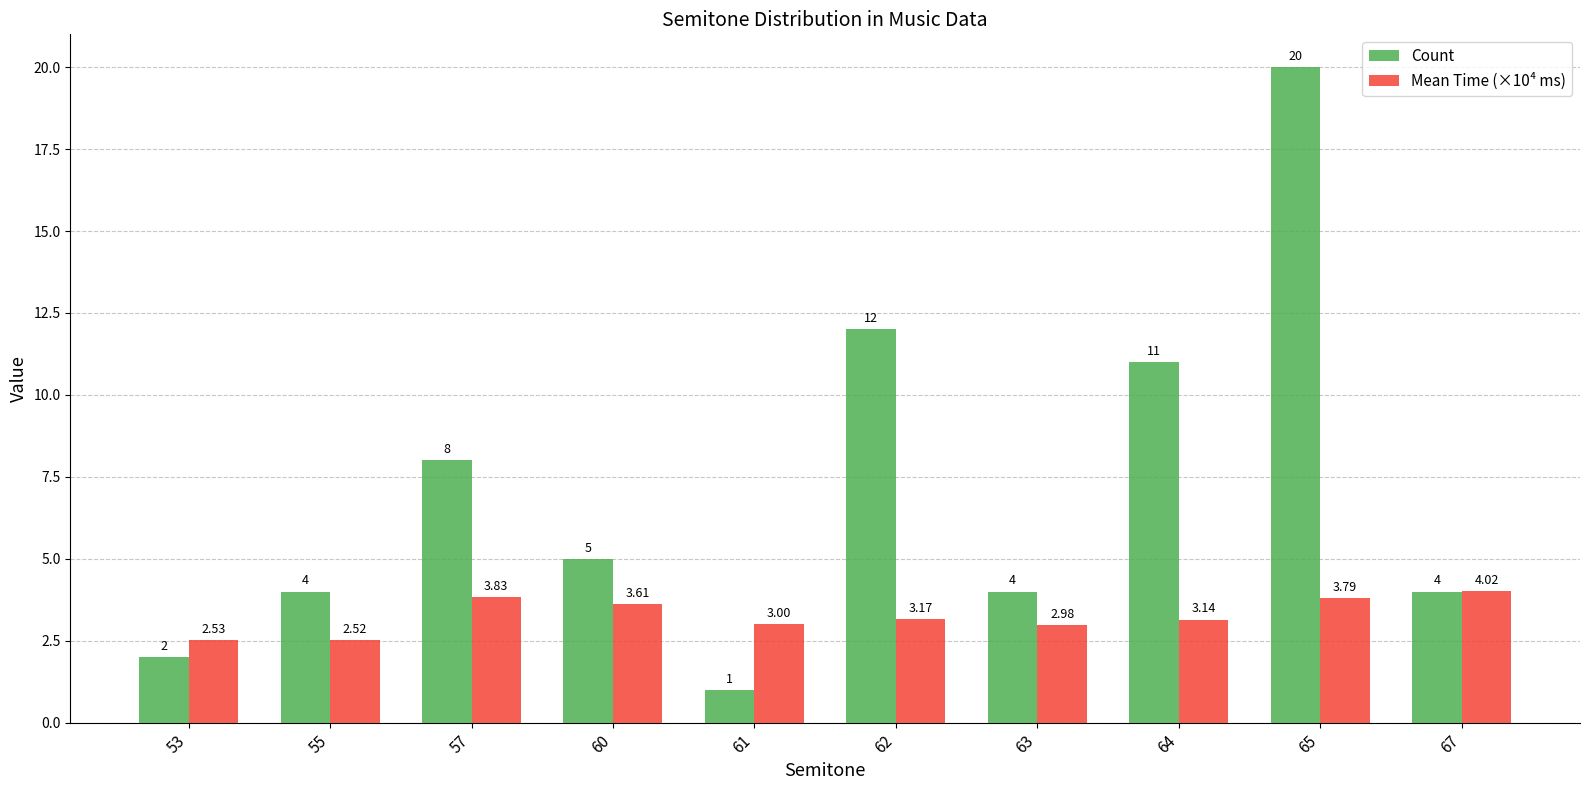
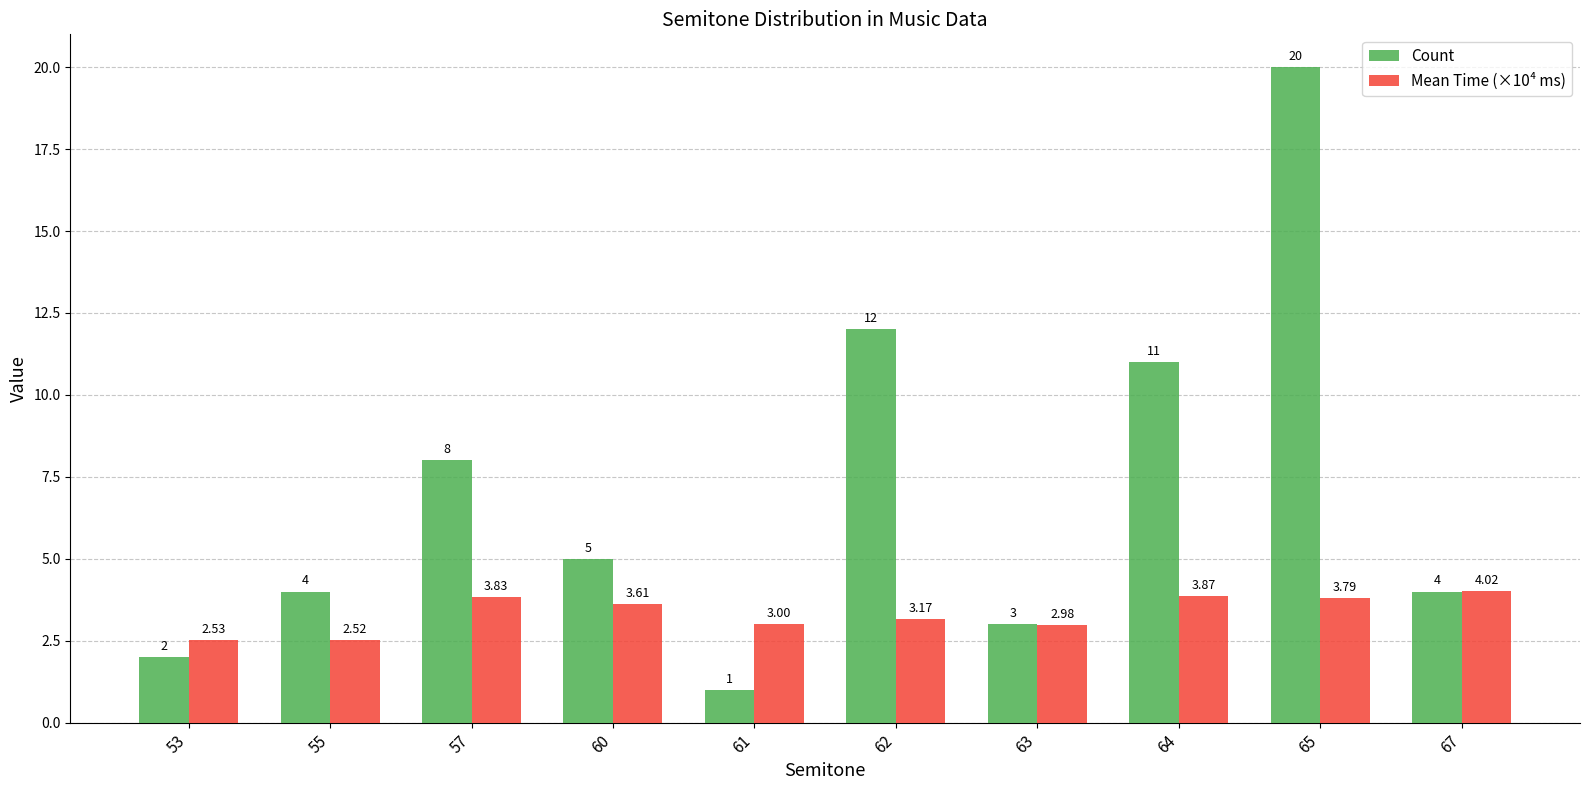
  {
    "Count": {
      "53": 2,
      "55": 4,
      "57": 8,
      "60": 5,
      "61": 1,
      "62": 12,
-     "63": 4,
+     "63": 3,
      "64": 11,
      "65": 20,
      "67": 4
    },
    "Mean Time (×10⁴ ms)": {
      "53": 2.53,
      "55": 2.52,
      "57": 3.83,
      "60": 3.61,
      "61": 3.00,
      "62": 3.17,
      "63": 2.98,
-     "64": 3.14,
+     "64": 3.87,
      "65": 3.79,
      "67": 4.02
    }
  }
